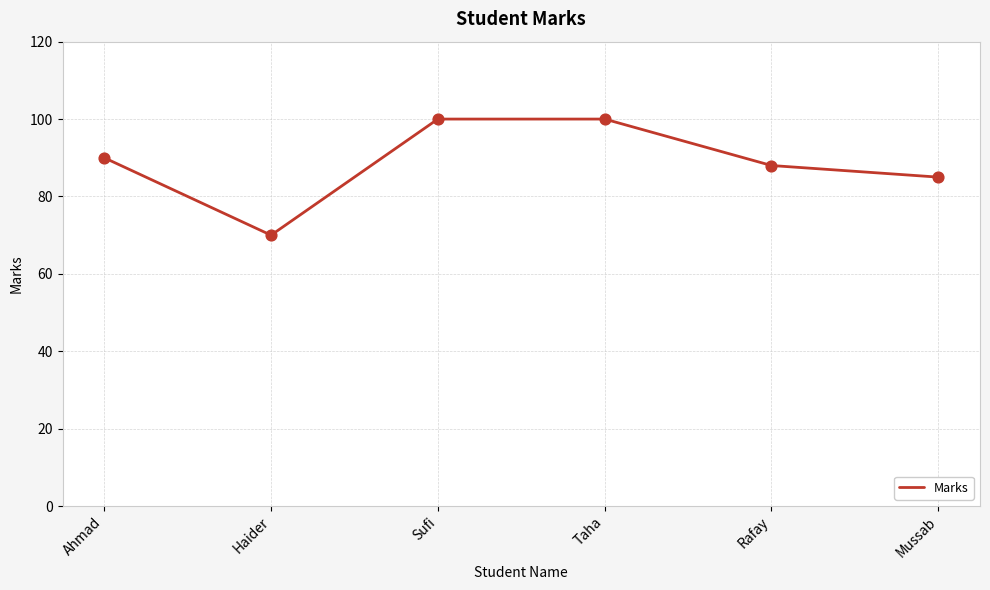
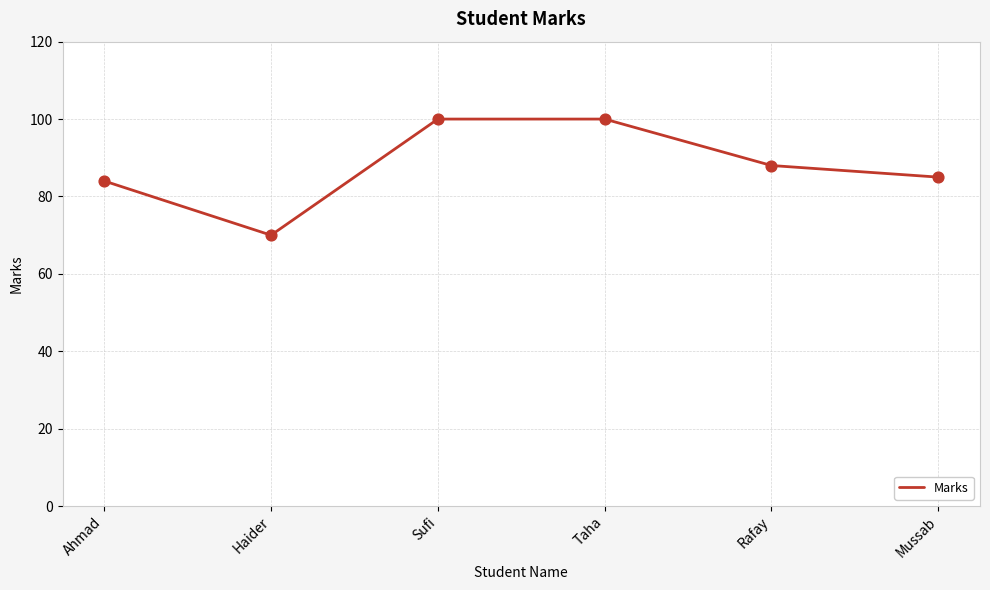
  {
-   "Ahmad": 90,
+   "Ahmad": 84,
    "Haider": 70,
    "Sufi": 100,
    "Taha": 100,
    "Rafay": 88,
    "Mussab": 85
  }
